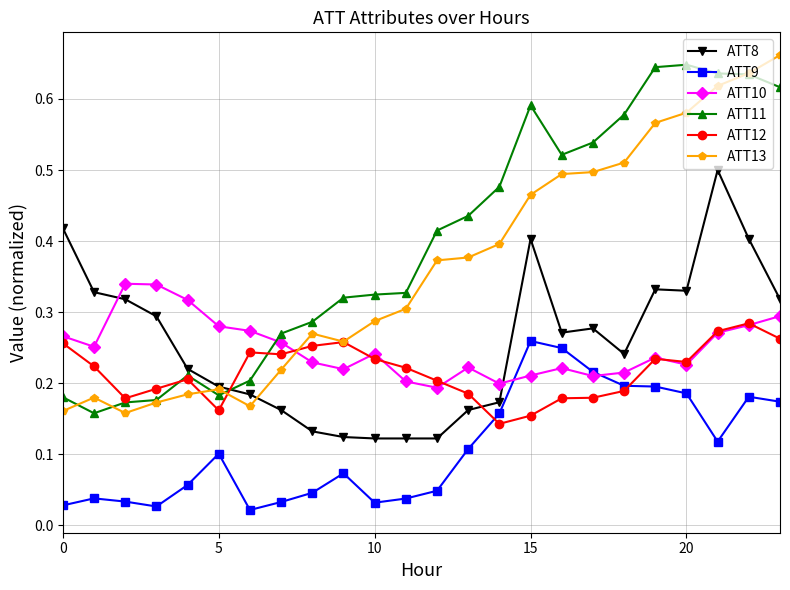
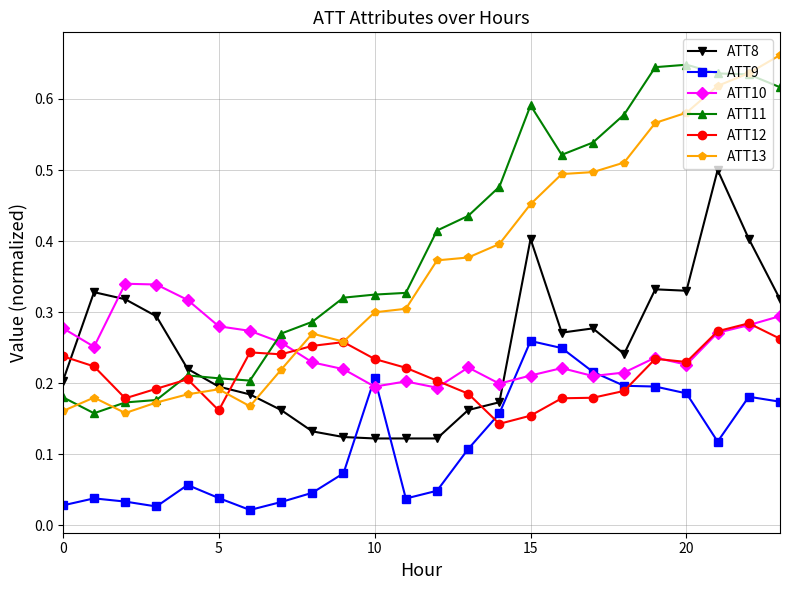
  {
    "ATT8": {
-     "0": 0.42,
+     "0": 0.20,
      "5": 0.20,
      "10": 0.12,
      "15": 0.40,
      "20": 0.33
    },
    "ATT9": {
      "0": 0.03,
-     "5": 0.10,
-     "10": 0.03,
+     "5": 0.04,
+     "10": 0.21,
      "15": 0.26,
      "20": 0.19
    },
    "ATT10": {
-     "0": 0.27,
+     "0": 0.28,
      "5": 0.28,
-     "10": 0.24,
+     "10": 0.19,
      "15": 0.21,
      "20": 0.23
    },
    "ATT11": {
      "0": 0.18,
-     "5": 0.18,
+     "5": 0.21,
      "10": 0.32,
      "15": 0.59
    },
    "ATT12": {
-     "0": 0.26,
+     "0": 0.24,
      "5": 0.16,
      "10": 0.23,
      "15": 0.15,
      "20": 0.23
    },
    "ATT13": {
      "0": 0.16,
      "5": 0.19,
-     "10": 0.29,
-     "15": 0.47
+     "10": 0.30,
+     "15": 0.45
    }
  }
